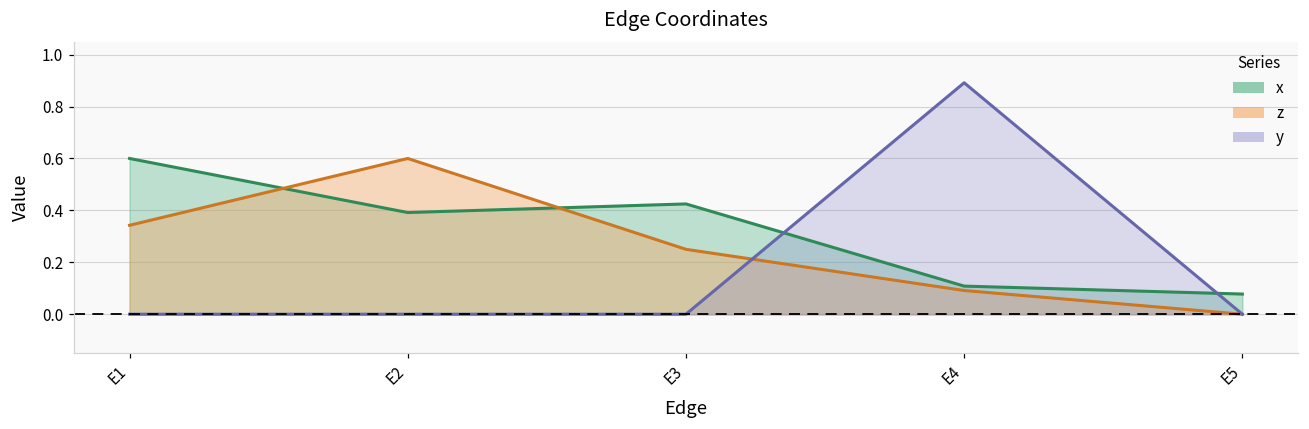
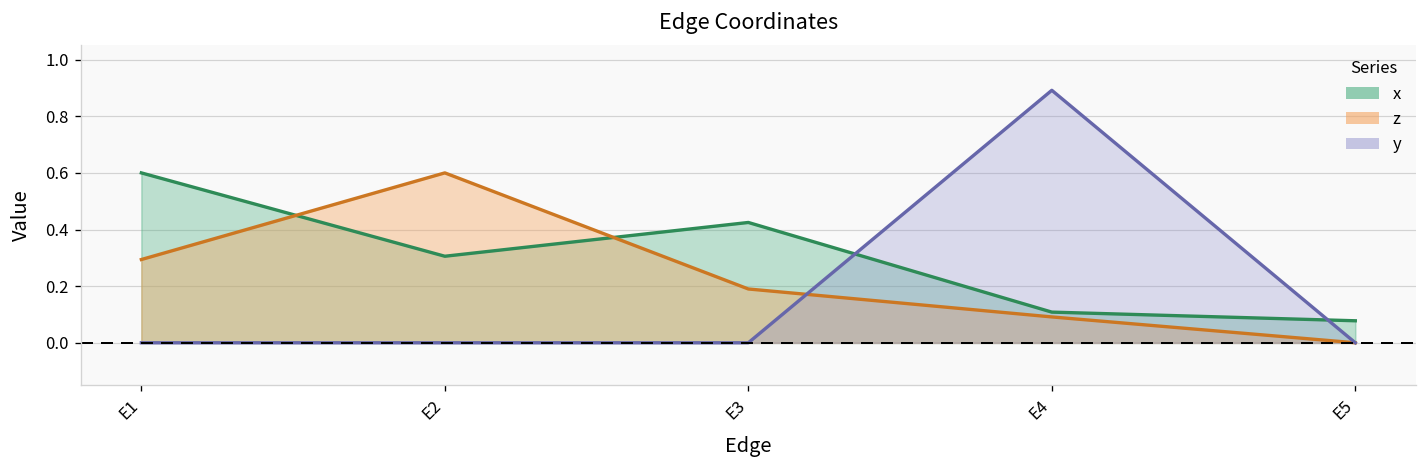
  {
    "x": {
      "E1": 0.60,
-     "E2": 0.39,
+     "E2": 0.31,
      "E3": 0.42,
      "E4": 0.11,
      "E5": 0.08
    },
    "z": {
-     "E1": 0.34,
+     "E1": 0.29,
      "E2": 0.60,
-     "E3": 0.25,
+     "E3": 0.19,
      "E4": 0.09
    },
    "y": {
      "E1": 0.00,
      "E2": 0.00,
      "E3": 0.00,
      "E4": 0.89
    }
  }
